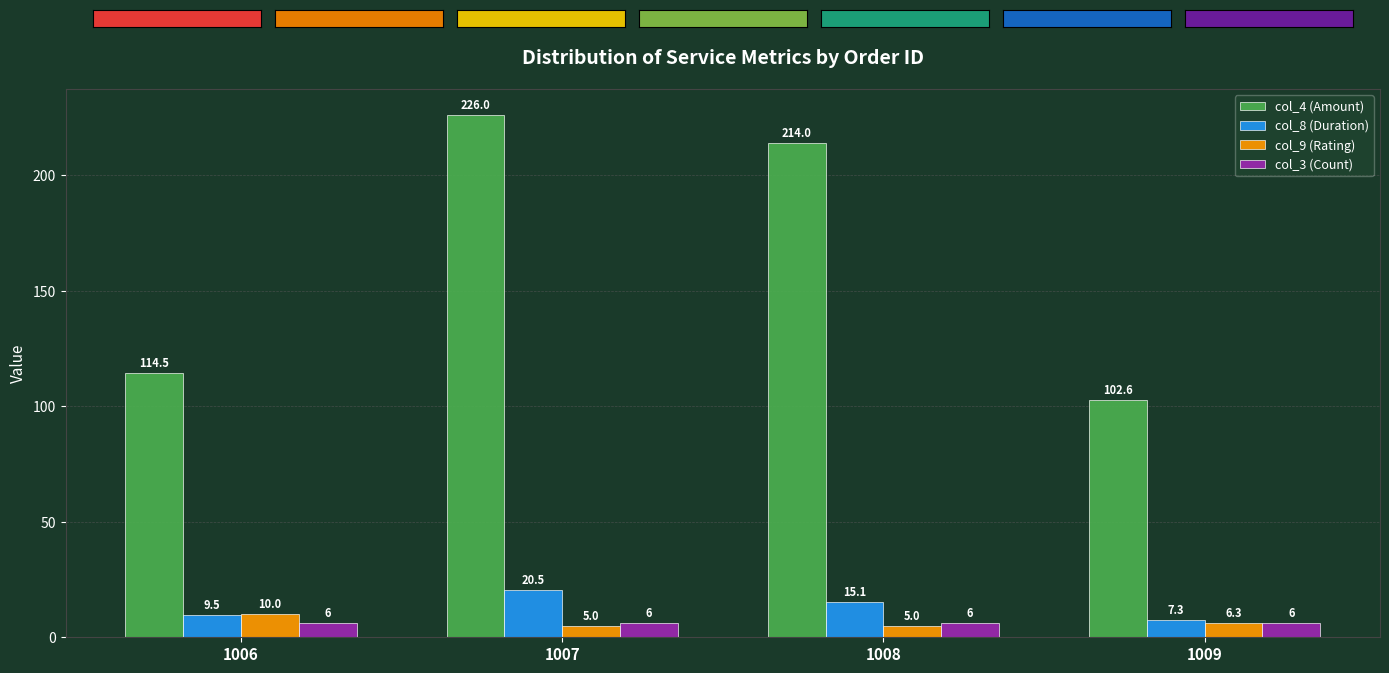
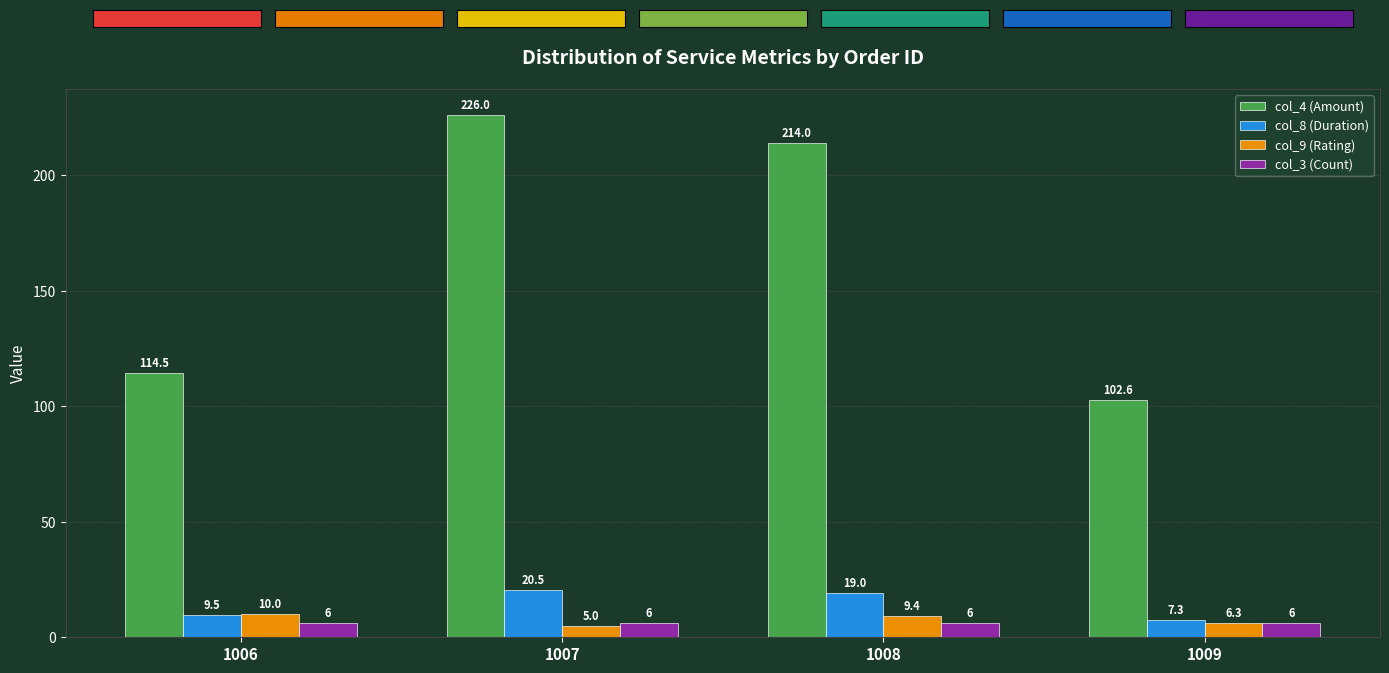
  {
    "col_4 (Amount)": {
      "1006": 114.5,
      "1007": 226.0,
      "1008": 214.0,
      "1009": 102.6
    },
    "col_8 (Duration)": {
      "1006": 9.5,
      "1007": 20.5,
-     "1008": 15.1,
+     "1008": 19.0,
      "1009": 7.3
    },
    "col_9 (Rating)": {
      "1006": 10.0,
      "1007": 5.0,
-     "1008": 5.0,
+     "1008": 9.4,
      "1009": 6.3
    },
    "col_3 (Count)": {
      "1006": 6,
      "1007": 6,
      "1008": 6,
      "1009": 6
    }
  }
